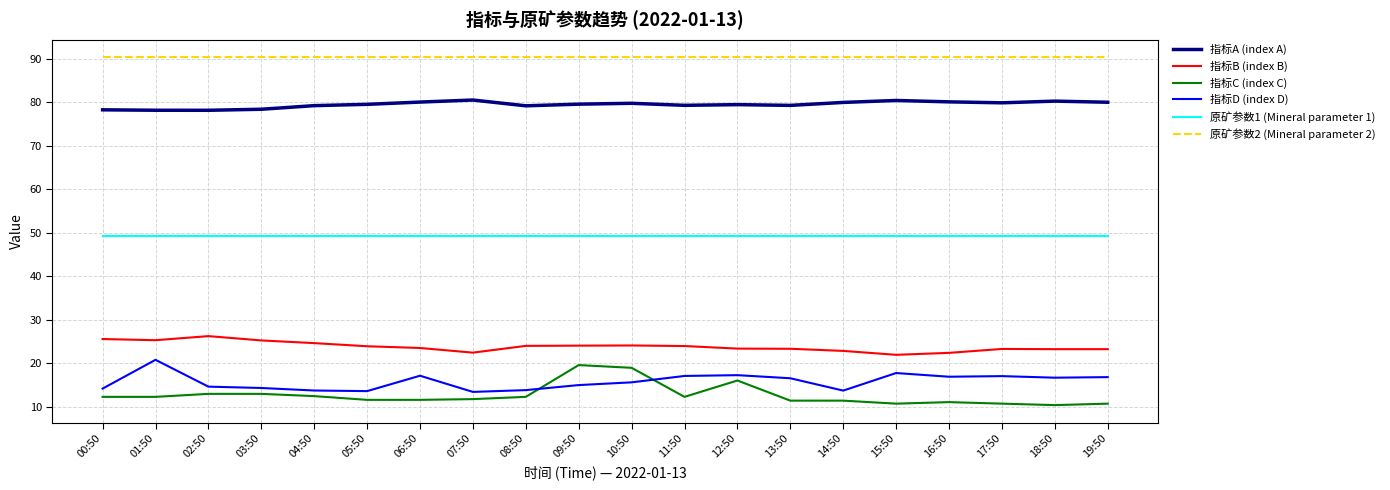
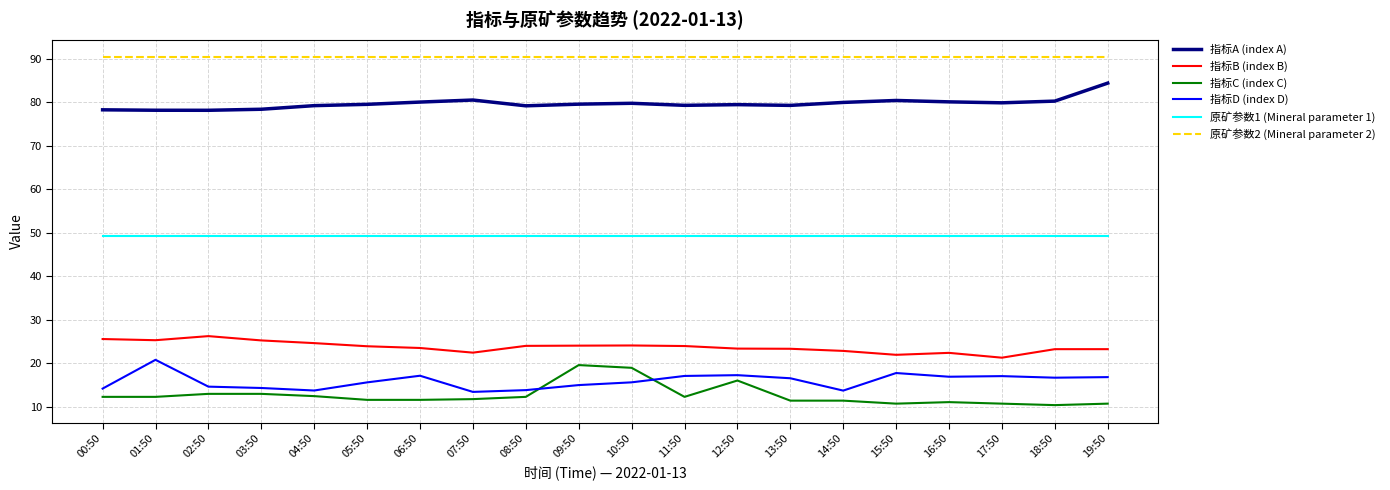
  {
    "指标A (index A)": {
      "00:50": 78,
      "01:50": 78,
      "02:50": 78,
      "03:50": 78,
      "04:50": 79,
      "05:50": 80,
      "06:50": 80,
      "07:50": 81,
      "08:50": 79,
      "09:50": 80,
      "10:50": 80,
      "11:50": 79,
      "12:50": 79,
      "13:50": 79,
      "14:50": 80,
      "15:50": 80,
      "16:50": 80,
      "17:50": 80,
      "18:50": 80,
-     "19:50": 80
+     "19:50": 84
    },
    "指标B (index B)": {
      "00:50": 26,
      "01:50": 25,
      "02:50": 26,
      "03:50": 25,
      "04:50": 25,
      "05:50": 24,
      "06:50": 23,
      "07:50": 22,
      "08:50": 24,
      "09:50": 24,
      "10:50": 24,
      "11:50": 24,
      "12:50": 23,
      "13:50": 23,
      "14:50": 23,
      "15:50": 22,
      "16:50": 22,
-     "17:50": 23,
+     "17:50": 21,
      "18:50": 23,
      "19:50": 23
    },
    "指标C (index C)": {
      "00:50": 12,
      "01:50": 12,
      "02:50": 13,
      "03:50": 13,
      "04:50": 12,
      "05:50": 12,
      "06:50": 12,
      "07:50": 12,
      "08:50": 12,
      "09:50": 20,
      "10:50": 19,
      "11:50": 12,
      "12:50": 16,
      "13:50": 11,
      "14:50": 11,
      "15:50": 11,
      "16:50": 11,
      "17:50": 11,
      "18:50": 10,
      "19:50": 11
    },
    "指标D (index D)": {
      "00:50": 14,
      "01:50": 21,
      "02:50": 15,
      "03:50": 14,
      "04:50": 14,
-     "05:50": 14,
+     "05:50": 16,
      "06:50": 17,
      "07:50": 13,
      "08:50": 14,
      "09:50": 15,
      "10:50": 16,
      "11:50": 17,
      "12:50": 17,
      "13:50": 17,
      "14:50": 14,
      "15:50": 18,
      "16:50": 17,
      "17:50": 17,
      "18:50": 17,
      "19:50": 17
    },
    "原矿参数1 (Mineral parameter 1)": {
      "00:50": 49,
      "01:50": 49,
      "02:50": 49,
      "03:50": 49,
      "04:50": 49,
      "05:50": 49,
      "06:50": 49,
      "07:50": 49,
      "08:50": 49,
      "09:50": 49,
      "10:50": 49,
      "11:50": 49,
      "12:50": 49,
      "13:50": 49,
      "14:50": 49,
      "15:50": 49,
      "16:50": 49,
      "17:50": 49,
      "18:50": 49,
      "19:50": 49
    },
    "原矿参数2 (Mineral parameter 2)": {
      "00:50": 90,
      "01:50": 90,
      "02:50": 90,
      "03:50": 90,
      "04:50": 90,
      "05:50": 90,
      "06:50": 90,
      "07:50": 90,
      "08:50": 90,
      "09:50": 90,
      "10:50": 90,
      "11:50": 90,
      "12:50": 90,
      "13:50": 90,
      "14:50": 90,
      "15:50": 90,
      "16:50": 90,
      "17:50": 90,
      "18:50": 90,
      "19:50": 90
    }
  }
